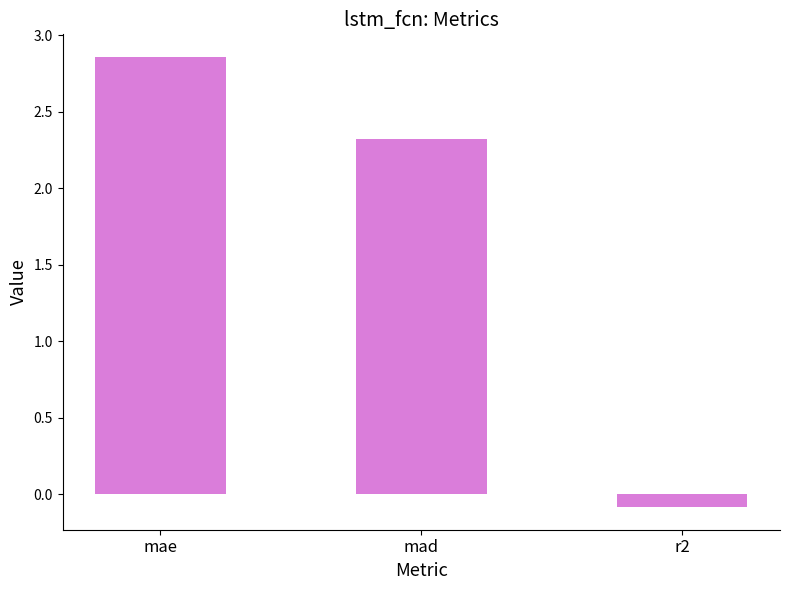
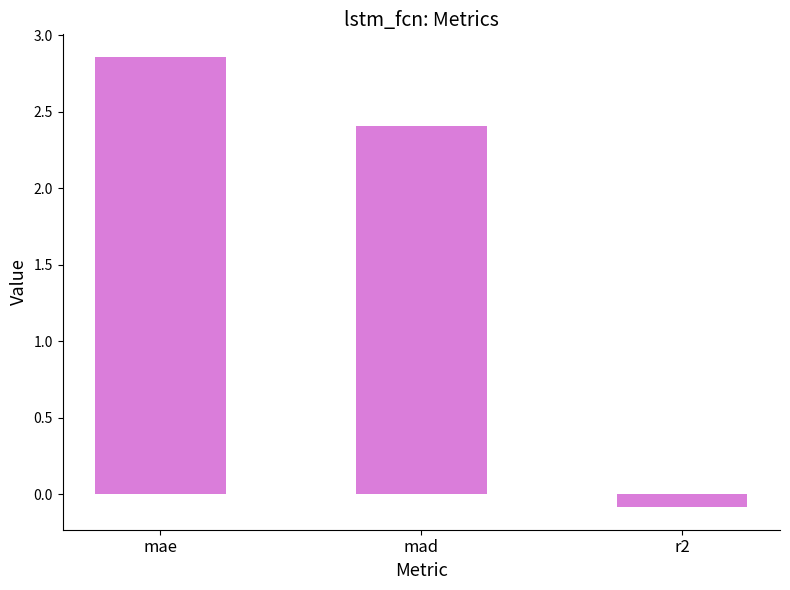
  {
    "mae": 2.86,
-   "mad": 2.32,
+   "mad": 2.41,
    "r2": -0.09
  }
